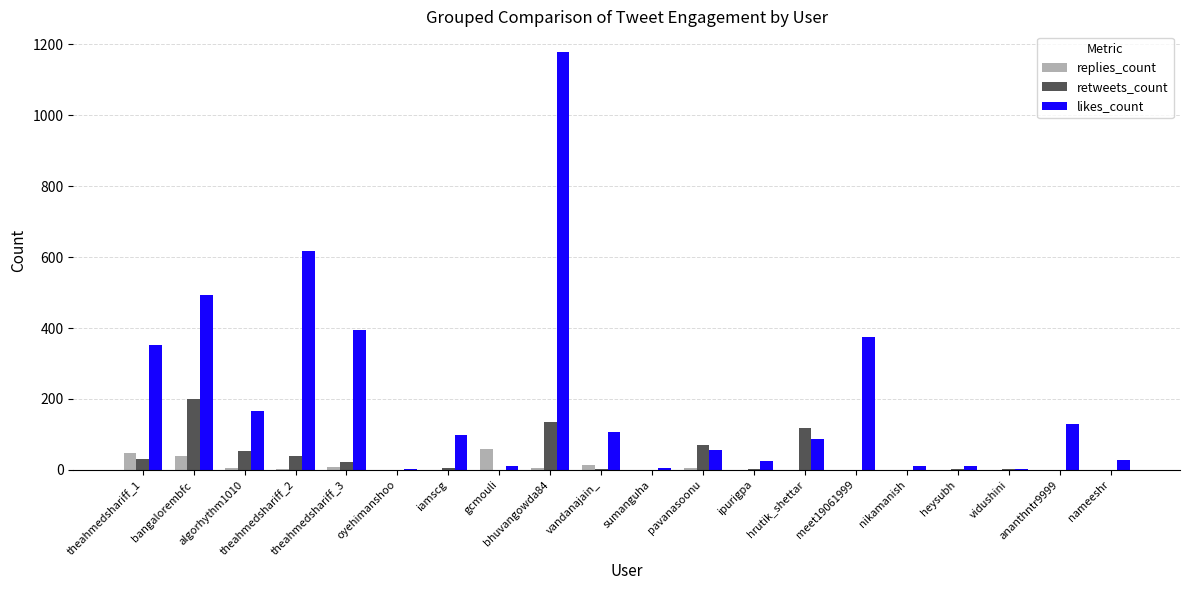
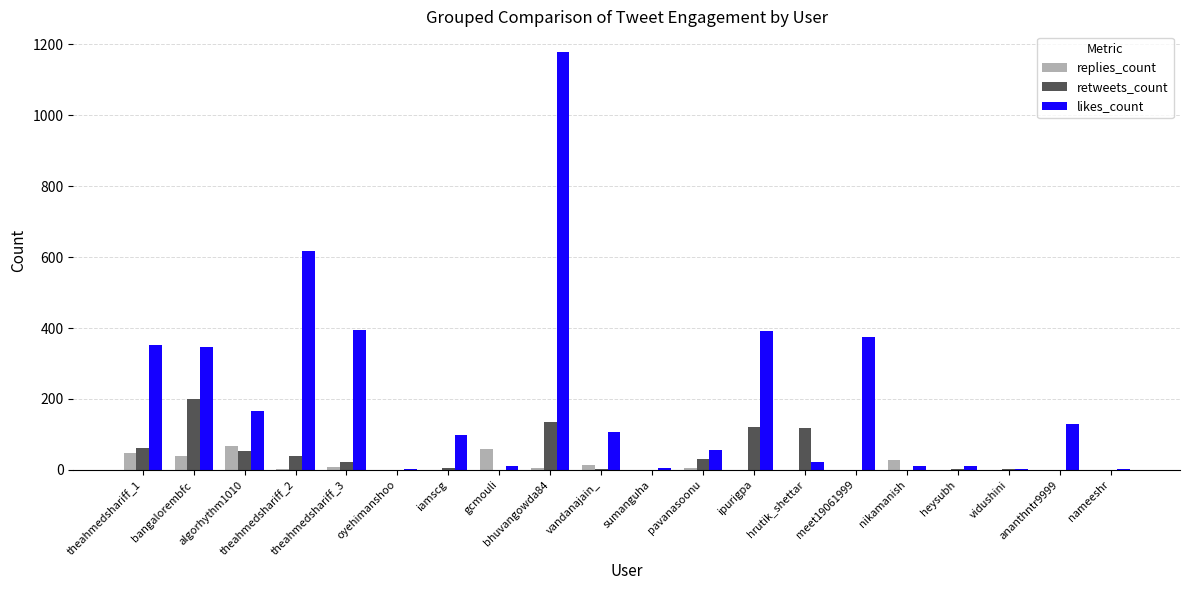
  {
    "replies_count": {
      "theahmedshariff_1": 50,
      "bangalorembfc": 40,
-     "algorhythm1010": 0,
+     "algorhythm1010": 70,
      "theahmedshariff_3": 10,
      "iamscg": 0,
      "gcmouli": 60,
      "vandanajain_": 20,
      "ipurigpa": 0,
      "meet19061999": 0,
-     "nikamanish": 0,
+     "nikamanish": 30,
      "heysubh": 0,
      "vidushini": 0,
      "ananthntr9999": 0,
      "nameeshr": 0
    },
    "retweets_count": {
-     "theahmedshariff_1": 30,
+     "theahmedshariff_1": 60,
      "bangalorembfc": 200,
      "algorhythm1010": 50,
      "theahmedshariff_2": 40,
      "theahmedshariff_3": 20,
      "oyehimanshoo": 0,
      "gcmouli": 0,
      "bhuvangowda84": 140,
-     "pavanasoonu": 70,
-     "ipurigpa": 0,
+     "pavanasoonu": 30,
+     "ipurigpa": 120,
      "hrutik_shettar": 120,
      "ananthntr9999": 0,
      "nameeshr": 0
    },
    "likes_count": {
      "theahmedshariff_1": 350,
-     "bangalorembfc": 490,
+     "bangalorembfc": 350,
      "algorhythm1010": 170,
      "theahmedshariff_2": 620,
      "theahmedshariff_3": 390,
      "iamscg": 100,
      "gcmouli": 10,
      "bhuvangowda84": 1180,
      "vandanajain_": 110,
      "pavanasoonu": 60,
-     "ipurigpa": 30,
-     "hrutik_shettar": 90,
+     "ipurigpa": 390,
+     "hrutik_shettar": 20,
      "meet19061999": 380,
      "nikamanish": 10,
      "heysubh": 10,
      "ananthntr9999": 130,
-     "nameeshr": 30
+     "nameeshr": 0
    }
  }
